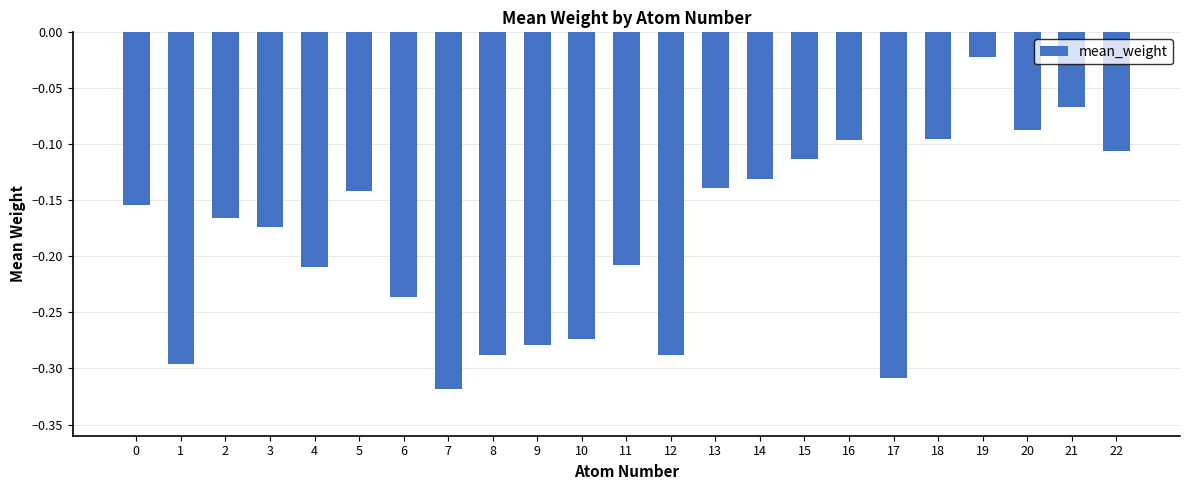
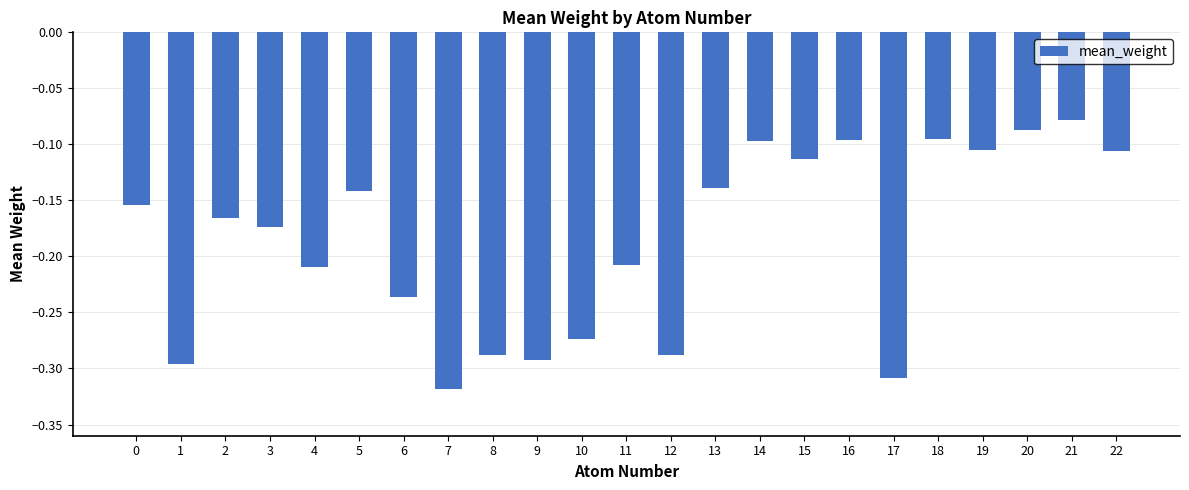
  {
    "0": -0.154,
    "1": -0.296,
    "2": -0.166,
    "3": -0.174,
    "4": -0.210,
    "5": -0.142,
    "6": -0.236,
    "7": -0.318,
    "8": -0.288,
-   "9": -0.279,
+   "9": -0.292,
    "10": -0.274,
    "11": -0.208,
    "12": -0.288,
    "13": -0.139,
-   "14": -0.131,
+   "14": -0.097,
    "15": -0.113,
    "16": -0.096,
    "17": -0.308,
    "18": -0.095,
-   "19": -0.022,
+   "19": -0.105,
    "20": -0.087,
-   "21": -0.067,
+   "21": -0.078,
    "22": -0.106
  }
